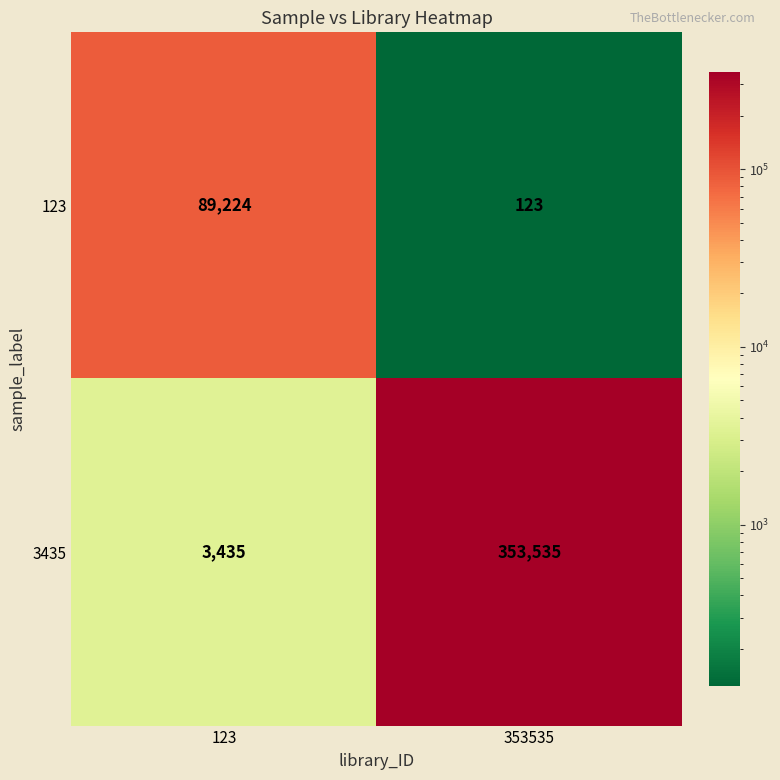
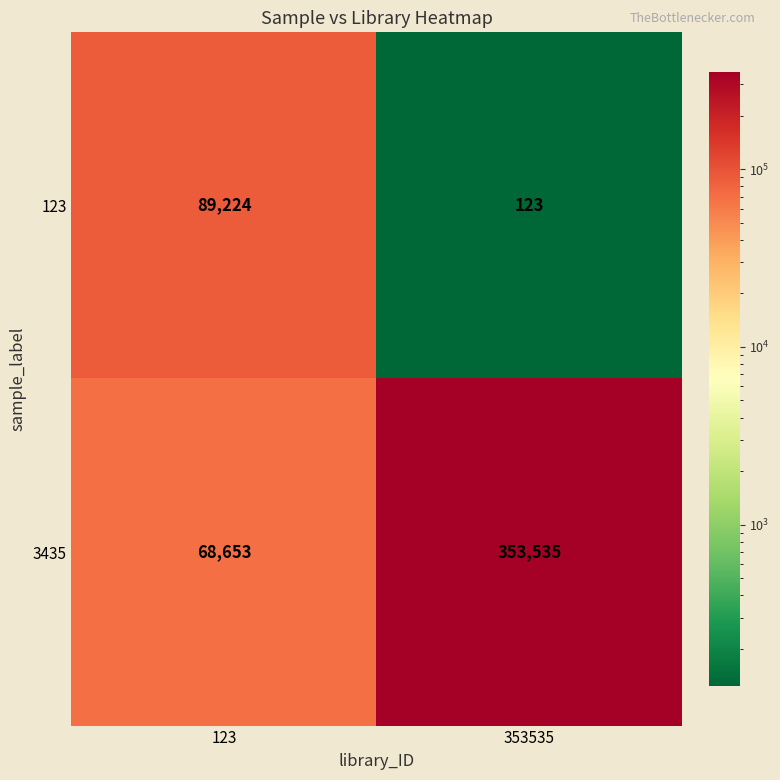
  {
    "123": {
      "123": "89,224",
      "353535": "123"
    },
    "3435": {
-     "123": "3,435",
+     "123": "68,653",
      "353535": "353,535"
    }
  }
